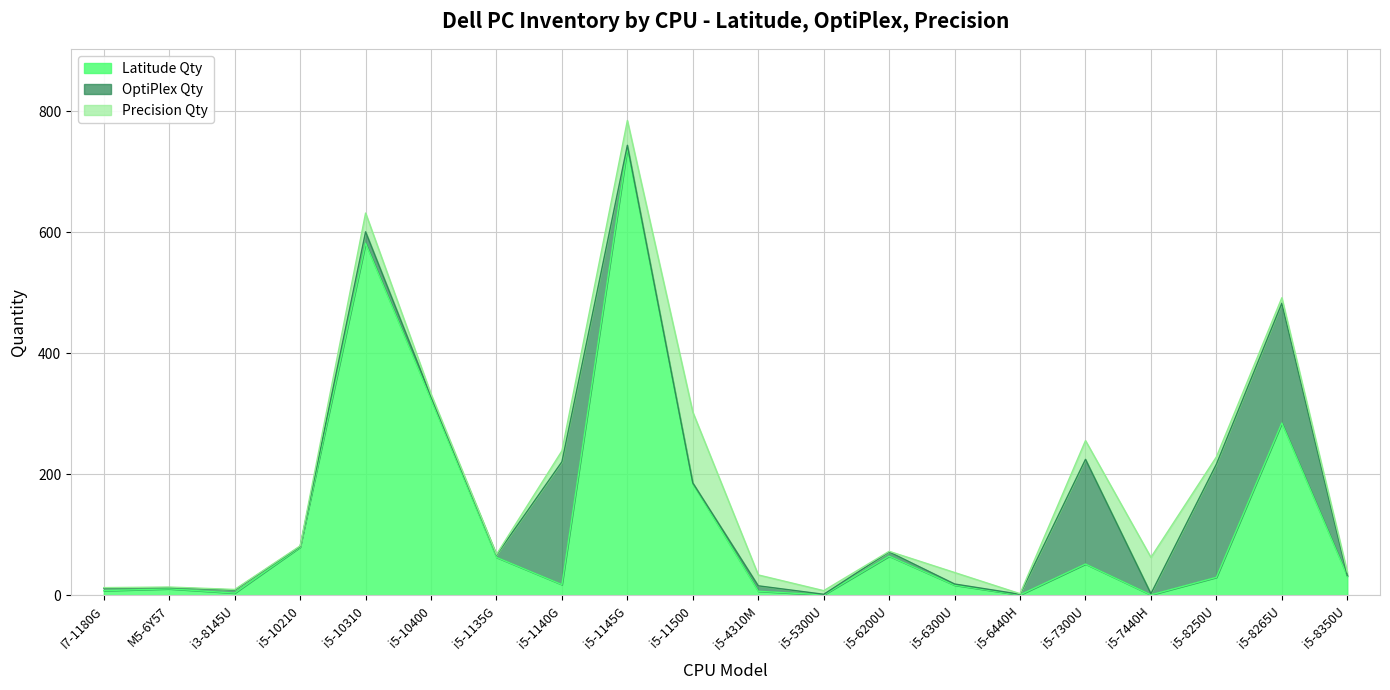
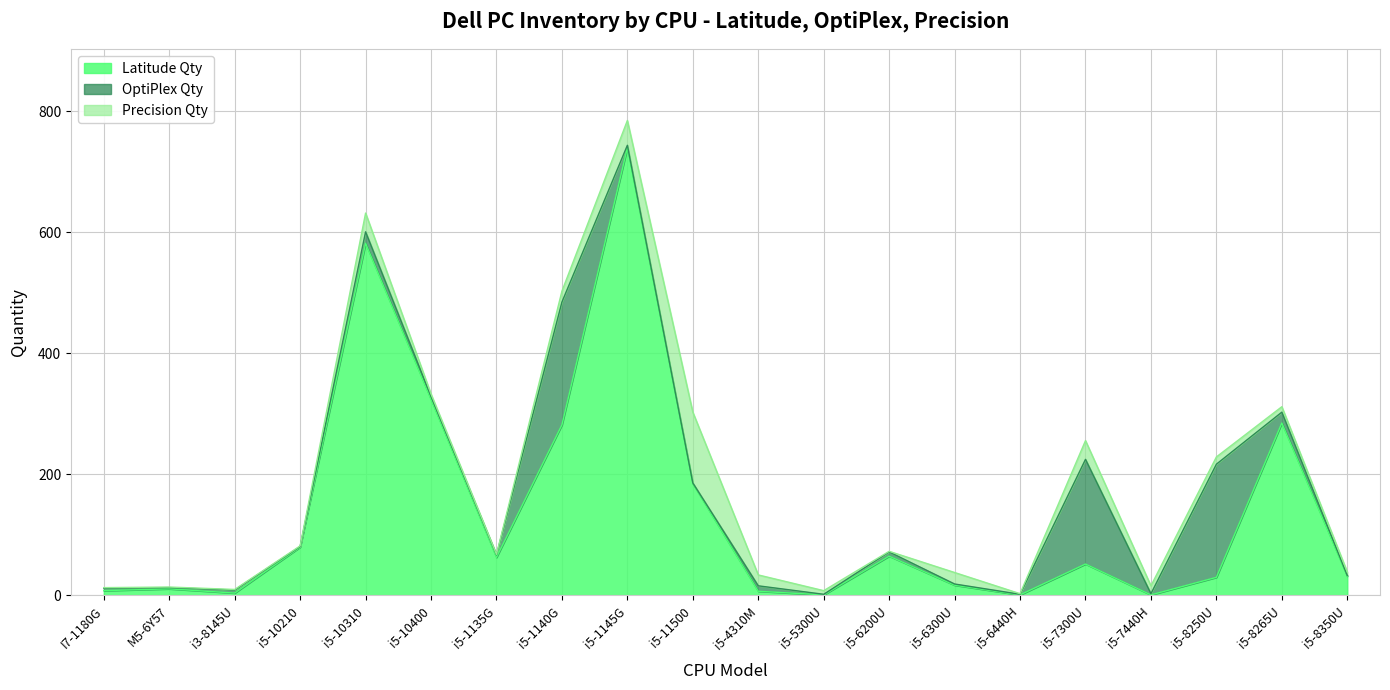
  {
    "Latitude Qty": {
      "i3-8145U": 0,
      "i5-10310": 580,
      "i5-10400": 320,
-     "i5-1140G": 20,
+     "i5-1140G": 280,
      "i5-4310M": 10,
      "i5-6200U": 70,
      "i5-7300U": 50,
      "i5-8250U": 30,
      "i5-8265U": 290
    },
    "OptiPlex Qty": {
      "i5-10310": 20,
      "i5-1140G": 200,
      "i5-4310M": 10,
      "i5-7300U": 170,
      "i5-8250U": 190,
-     "i5-8265U": 200
+     "i5-8265U": 20
    },
    "Precision Qty": {
      "i5-10310": 30,
      "i5-1140G": 20,
      "i5-1145G": 40,
      "i5-11500": 120,
      "i5-4310M": 20,
      "i5-5300U": 10,
      "i5-6300U": 20,
      "i5-7300U": 30,
-     "i5-7440H": 60,
+     "i5-7440H": 10,
      "i5-8250U": 10,
      "i5-8265U": 10,
      "i5-8350U": 10
    }
  }
